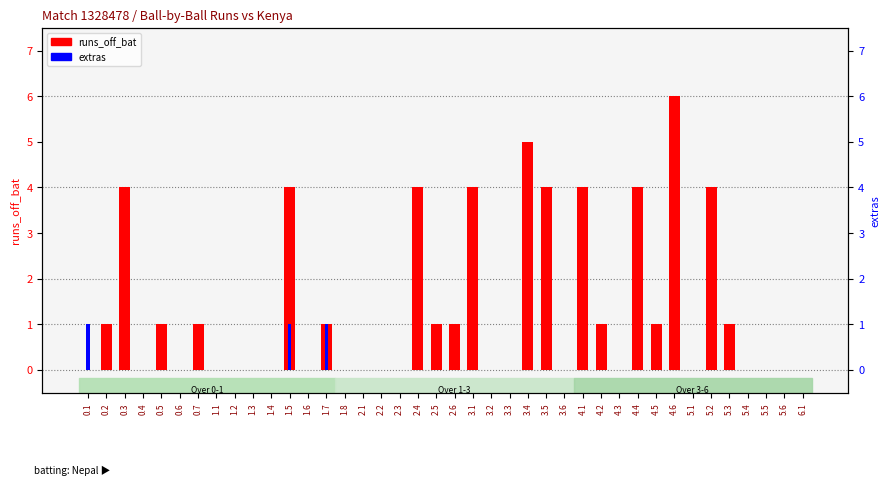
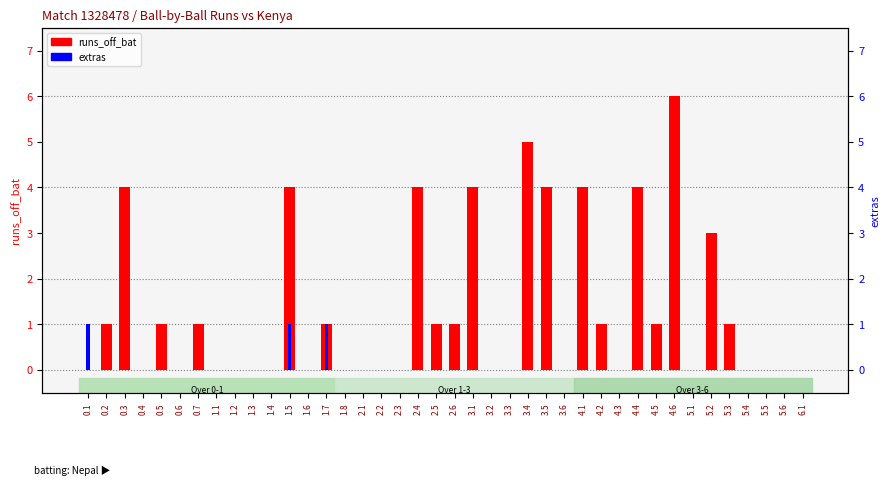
  {
    "runs_off_bat": {
      "0.1": 0,
      "0.2": 1,
      "0.3": 4,
      "0.4": 0,
      "0.5": 1,
      "0.7": 1,
      "1.3": 0,
      "1.4": 0,
      "1.5": 4,
      "1.6": 0,
      "1.7": 1,
      "1.8": 0,
      "2.1": 0,
      "2.2": 0,
      "2.3": 0,
      "2.4": 4,
      "2.5": 1,
      "2.6": 1,
      "3.1": 4,
      "3.2": 0,
      "3.3": 0,
      "3.4": 5,
      "3.5": 4,
      "3.6": 0,
      "4.1": 4,
      "4.2": 1,
      "4.3": 0,
      "4.4": 4,
      "4.5": 1,
      "4.6": 6,
-     "5.2": 4,
+     "5.2": 3,
      "5.3": 1,
      "5.4": 0,
      "5.5": 0,
      "5.6": 0,
      "6.1": 0
    },
    "extras": {
      "0.1": 1,
      "0.2": 0,
      "0.3": 0,
      "0.4": 0,
      "0.5": 0,
      "1.3": 0,
      "1.4": 0,
      "1.6": 0,
      "1.7": 1,
      "1.8": 0,
      "2.1": 0,
      "2.2": 0,
      "2.3": 0,
      "2.4": 0,
      "3.2": 0,
      "3.3": 0,
      "3.4": 0,
      "3.5": 0,
      "3.6": 0,
      "4.1": 0,
      "4.2": 0,
      "4.3": 0,
      "4.4": 0,
      "4.5": 0,
      "5.3": 0,
      "5.4": 0,
      "5.5": 0,
      "5.6": 0,
      "6.1": 0
    }
  }
